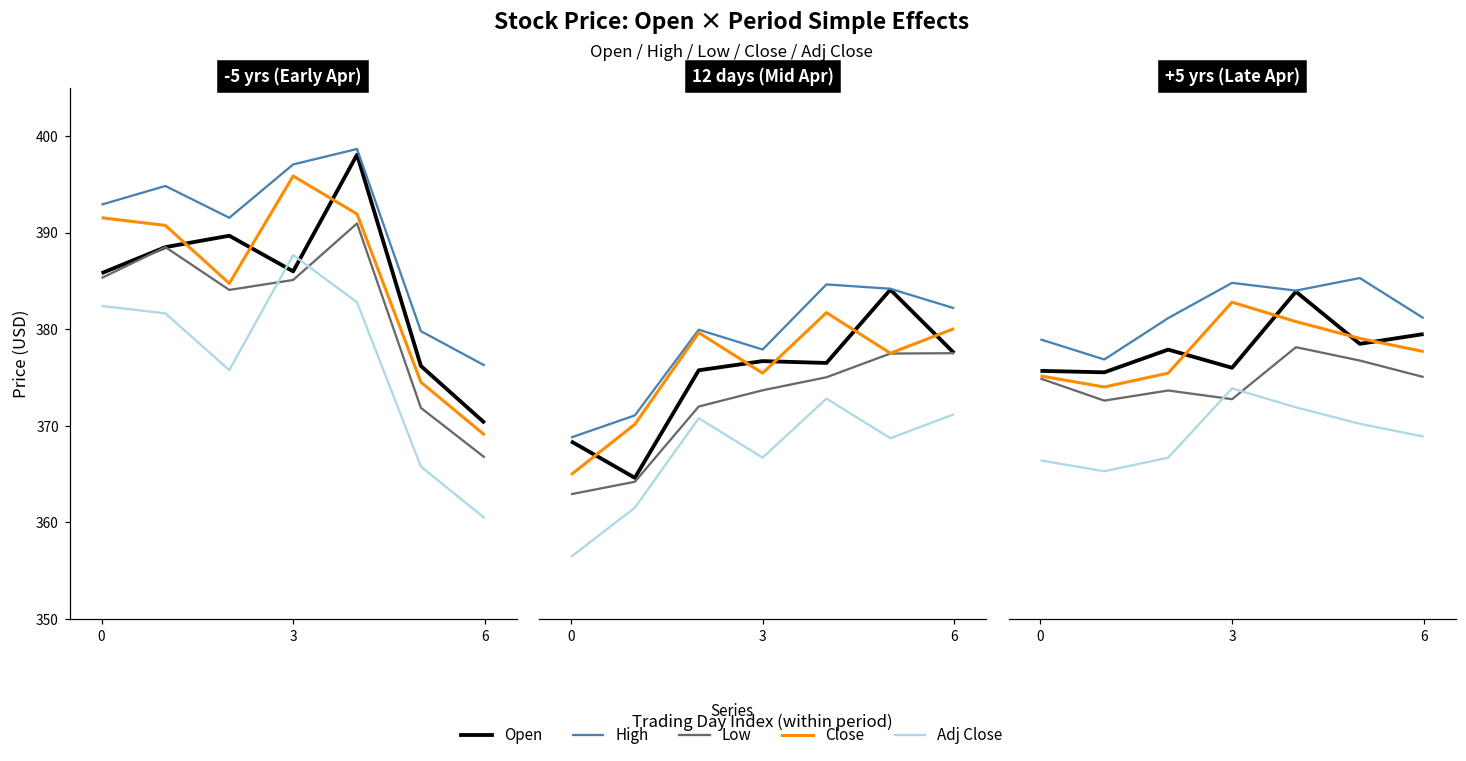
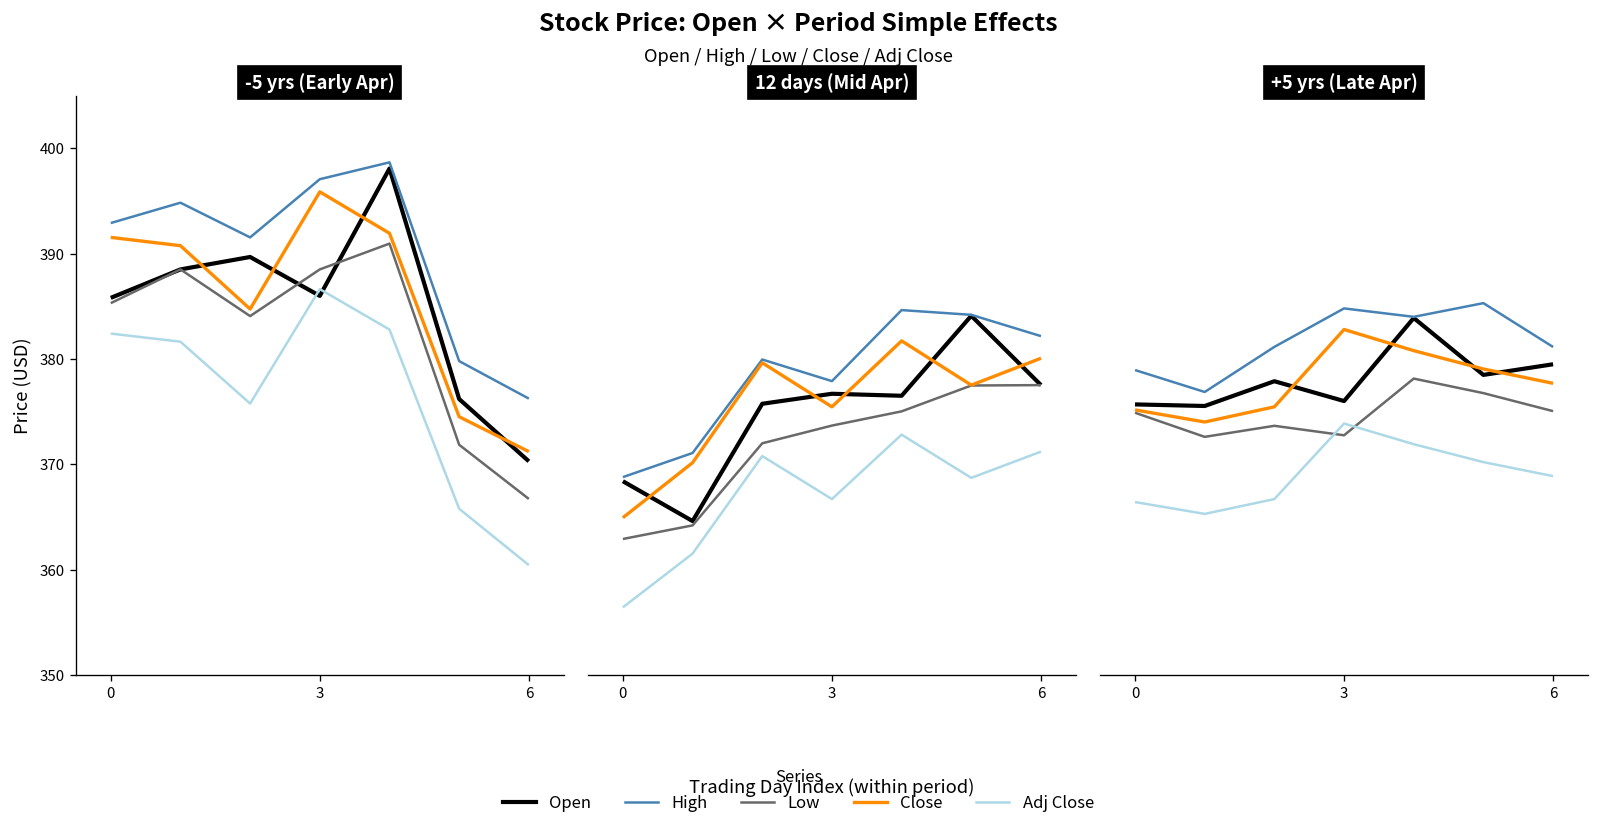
  {
    "-5 yrs (Early Apr)": {
      "Open": {
        "0": 386,
        "3": 386,
        "6": 370
      },
      "High": {
        "0": 393,
        "3": 397,
        "6": 376
      },
      "Low": {
        "0": 385,
-       "3": 385,
+       "3": 389,
        "6": 367
      },
      "Close": {
        "0": 392,
        "3": 396,
-       "6": 369
+       "6": 371
      },
      "Adj Close": {
        "0": 382,
-       "3": 388,
+       "3": 387,
        "6": 360
      }
    }
  }
